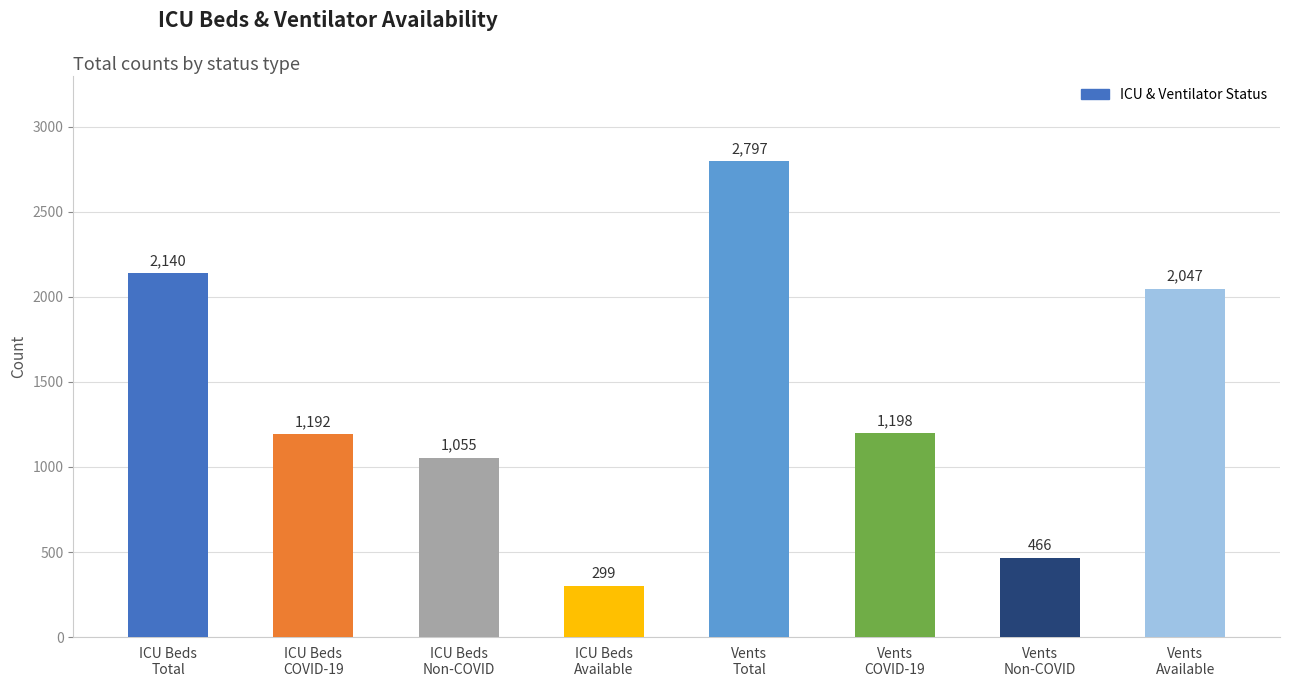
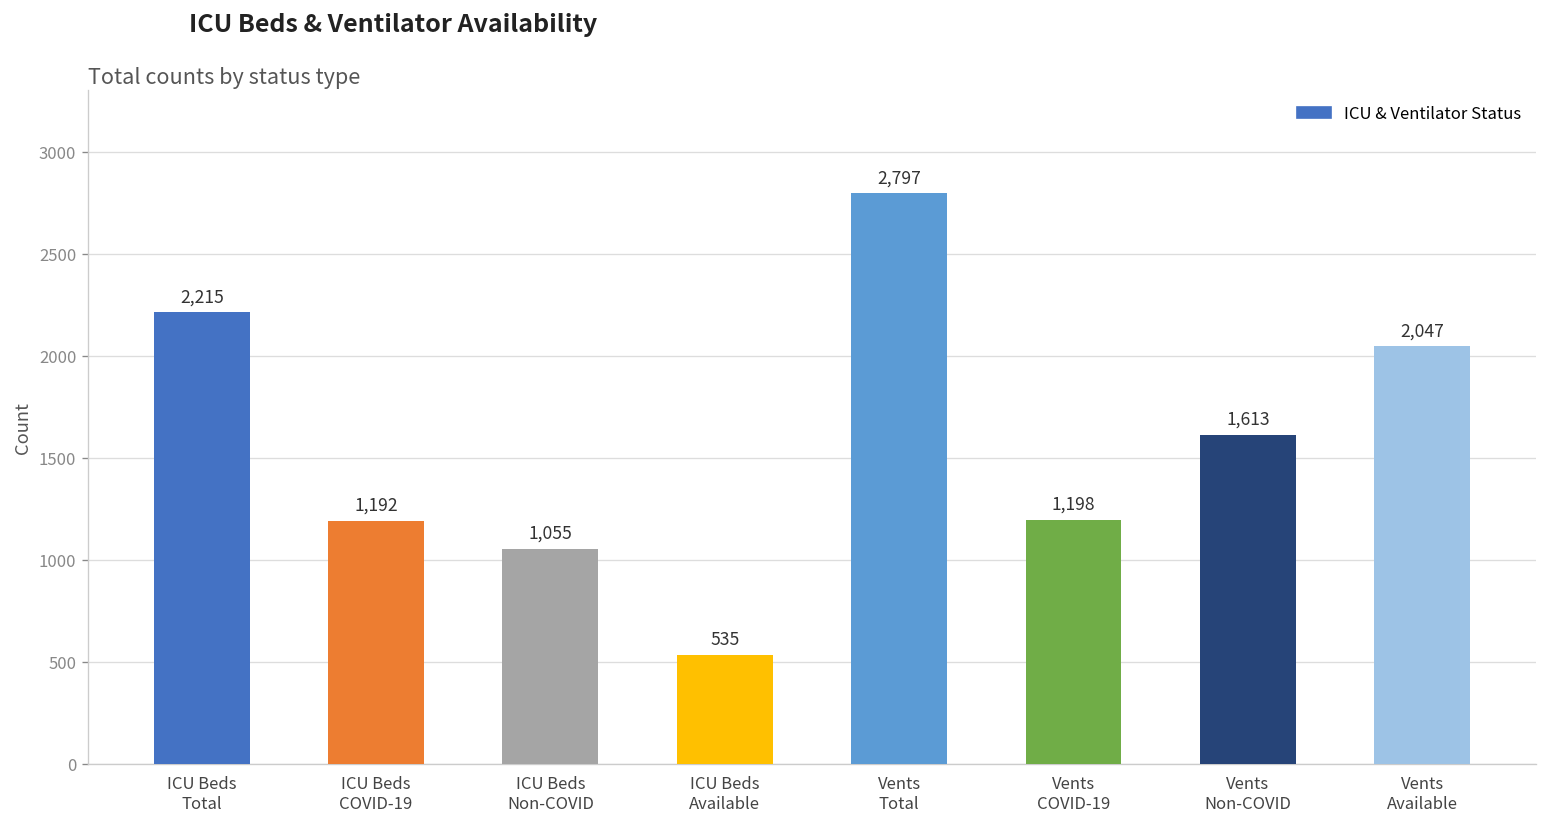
  {
-   "ICU Beds Total": "2,140",
+   "ICU Beds Total": "2,215",
    "ICU Beds COVID-19": "1,192",
    "ICU Beds Non-COVID": "1,055",
-   "ICU Beds Available": "299",
+   "ICU Beds Available": "535",
    "Vents Total": "2,797",
    "Vents COVID-19": "1,198",
-   "Vents Non-COVID": "466",
+   "Vents Non-COVID": "1,613",
    "Vents Available": "2,047"
  }
